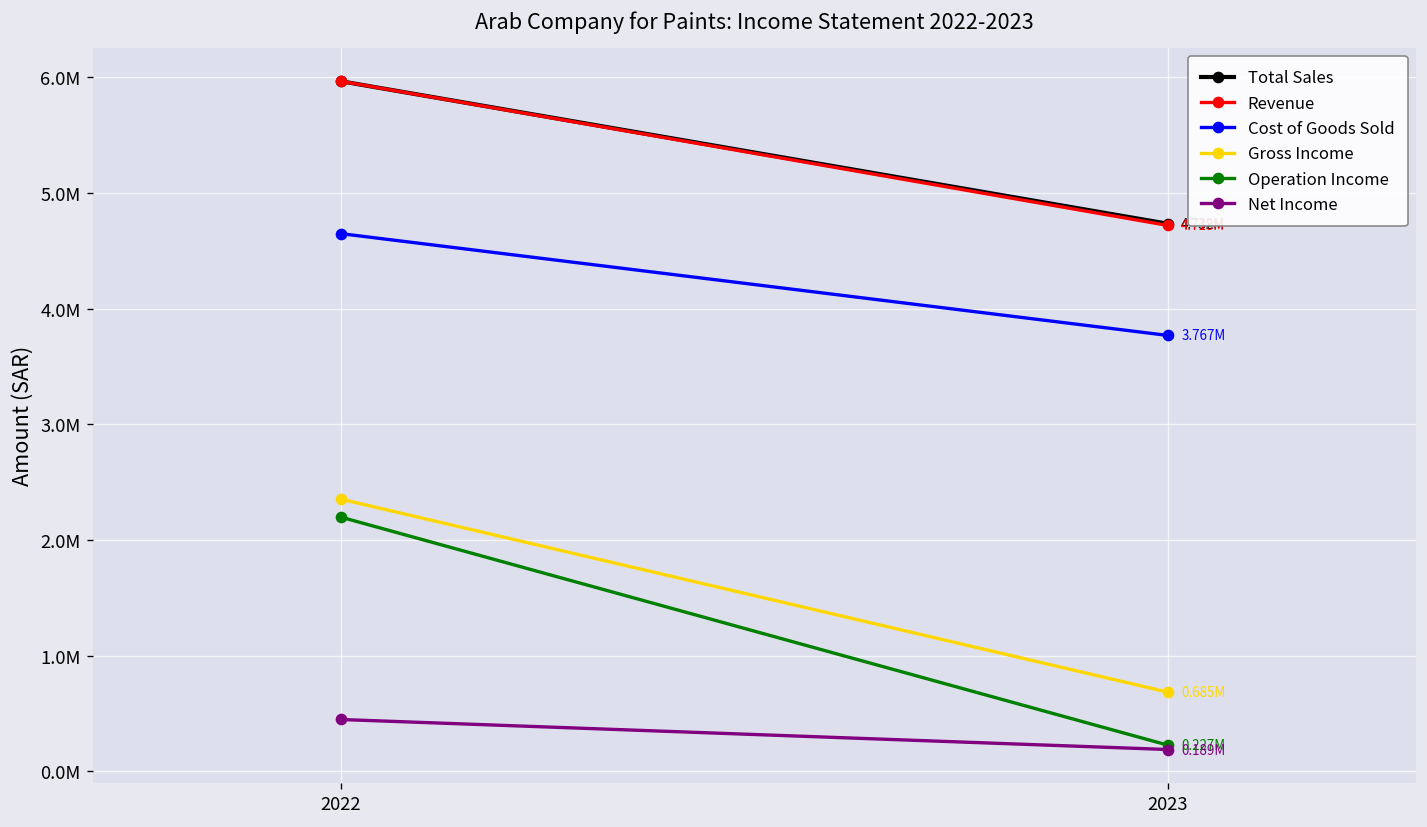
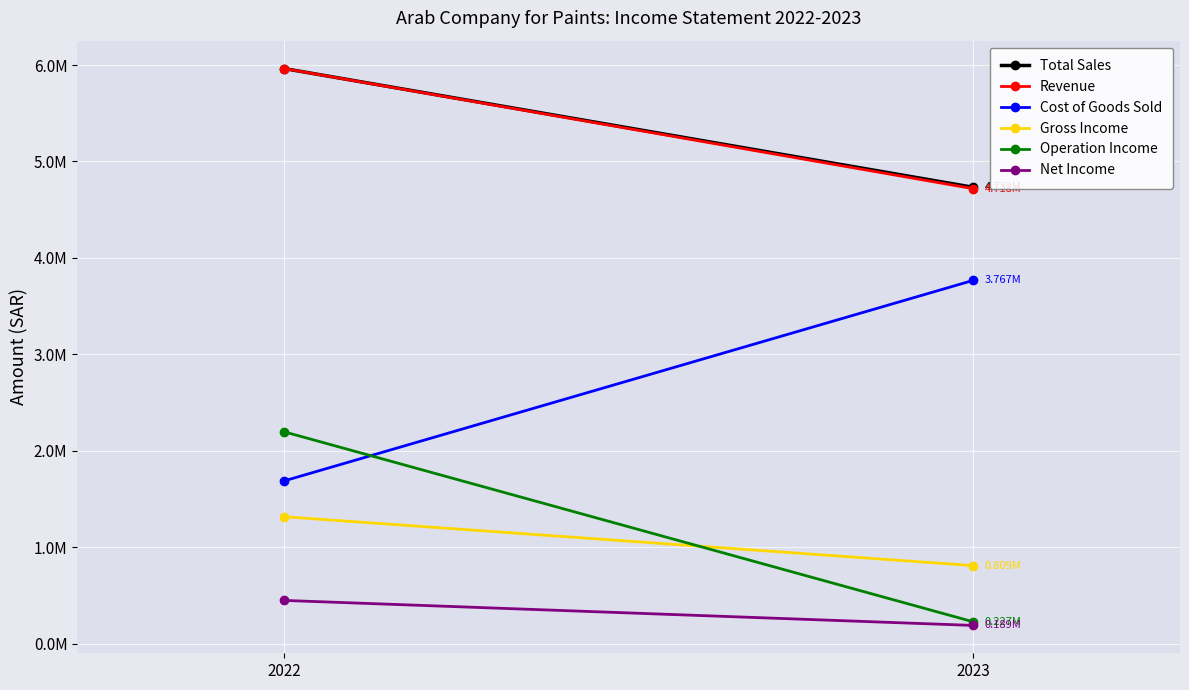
  {
    "Cost of Goods Sold": {
-     "2022": "4600000"
+     "2022": "1700000"
    },
    "Gross Income": {
-     "2022": "2400000",
-     "2023": "0.685M"
+     "2022": "1300000",
+     "2023": "0.809M"
    },
    "Operation Income": {
      "2022": "2200000"
    },
    "Net Income": {
      "2022": "400000"
    }
  }
